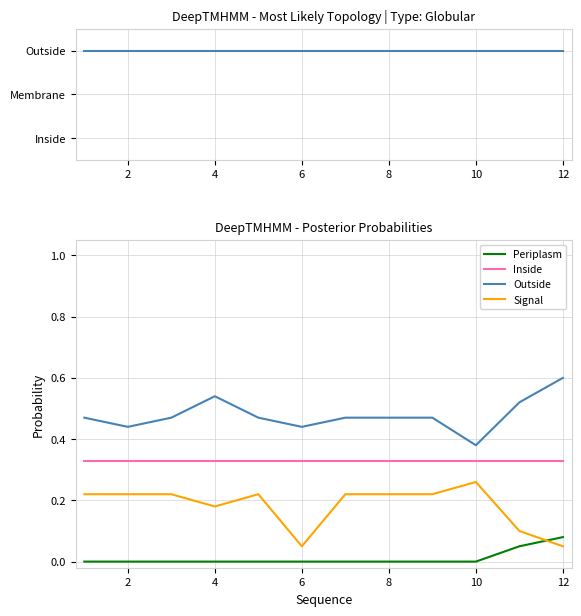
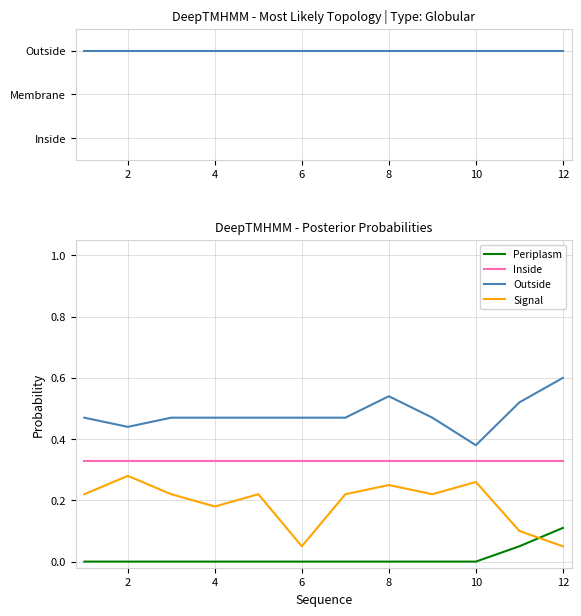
  {
    "DeepTMHMM - Posterior Probabilities": {
      "Periplasm": {
        "2": 0.00,
        "4": 0.00,
        "6": 0.00,
        "8": 0.00,
        "10": 0.00,
-       "12": 0.08
+       "12": 0.11
      },
      "Inside": {
        "2": 0.33,
        "4": 0.33,
        "6": 0.33,
        "8": 0.33,
        "10": 0.33,
        "12": 0.33
      },
      "Outside": {
        "2": 0.44,
-       "4": 0.54,
-       "6": 0.44,
-       "8": 0.47,
+       "4": 0.47,
+       "6": 0.47,
+       "8": 0.54,
        "10": 0.38,
        "12": 0.60
      },
      "Signal": {
-       "2": 0.22,
+       "2": 0.28,
        "4": 0.18,
        "6": 0.05,
-       "8": 0.22,
+       "8": 0.25,
        "10": 0.26,
        "12": 0.05
      }
    }
  }
